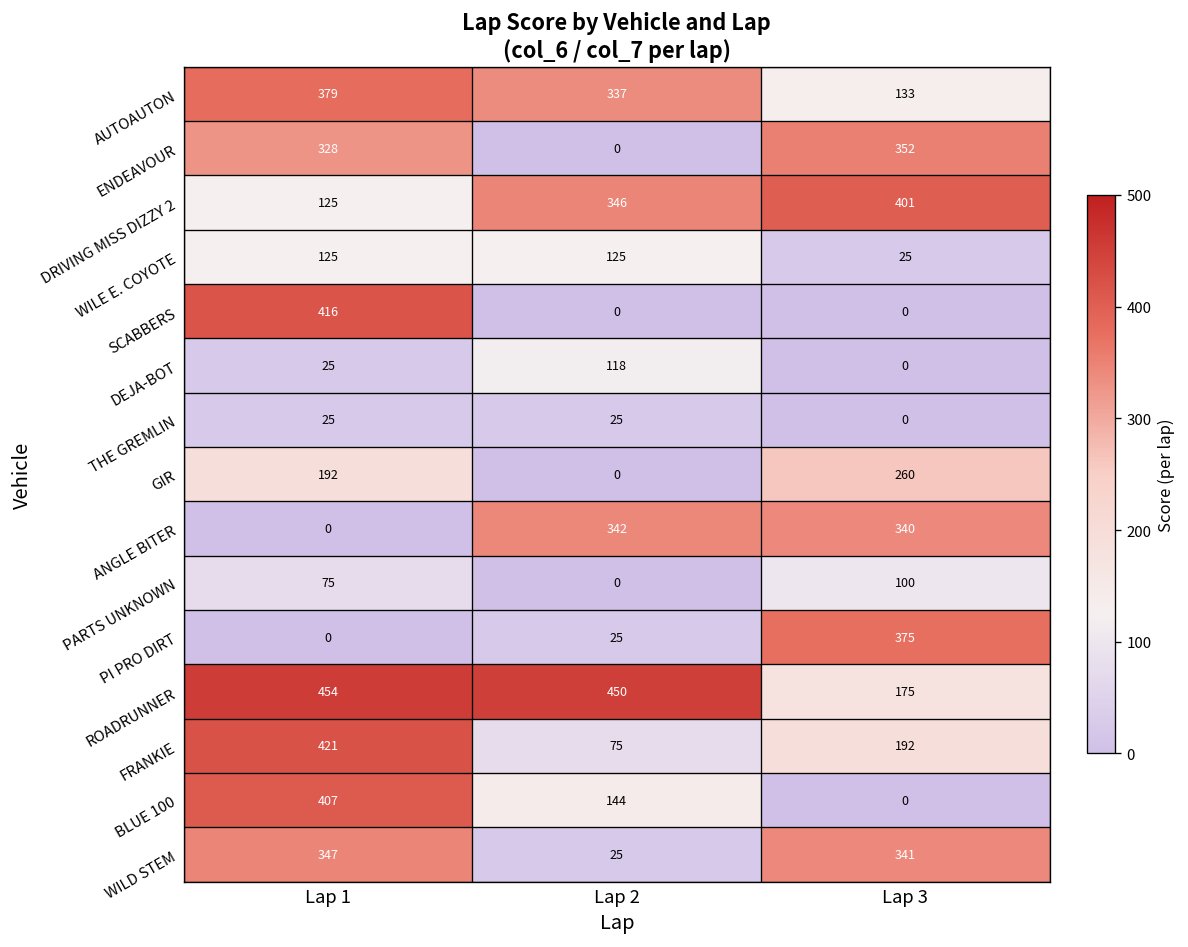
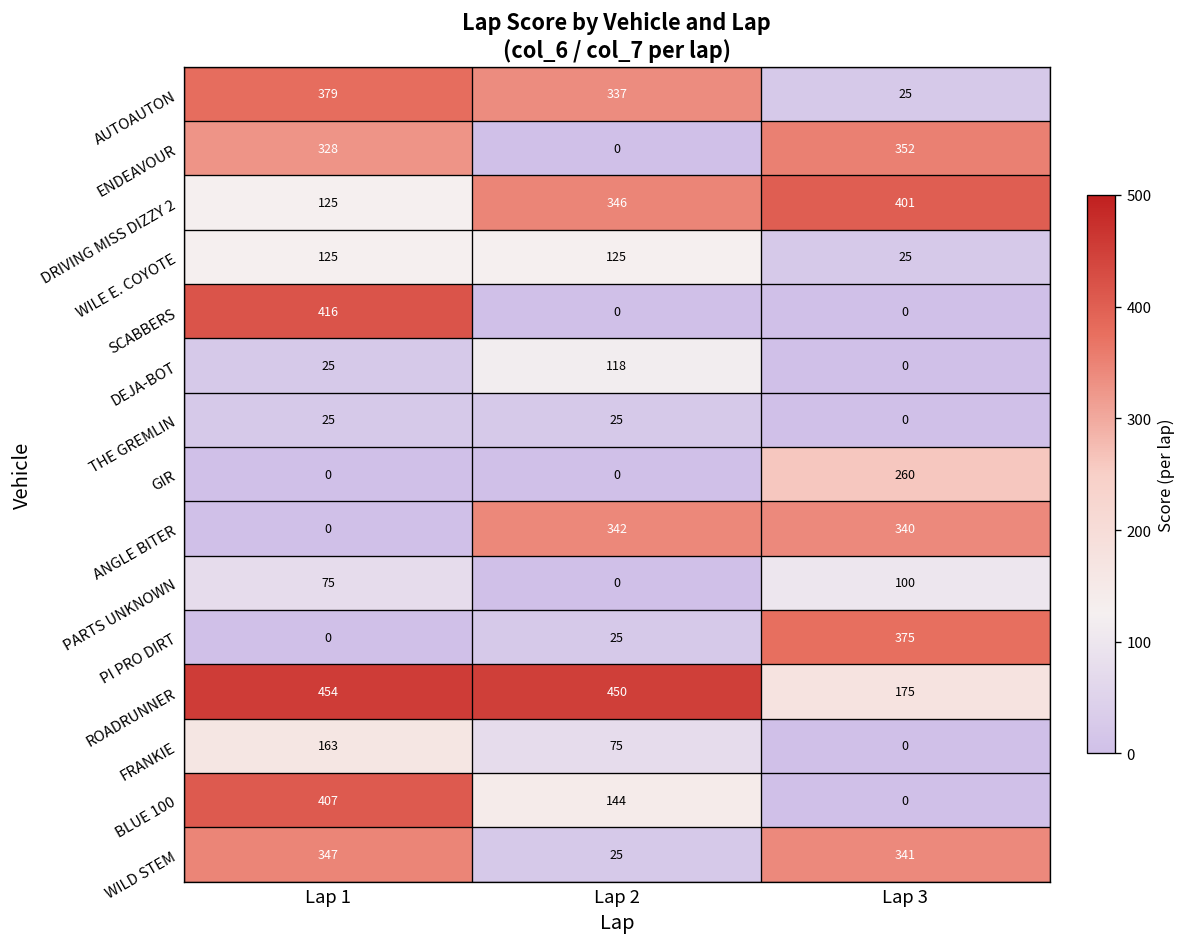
  {
    "AUTOAUTON": {
      "Lap 1": 379,
      "Lap 2": 337,
-     "Lap 3": 133
+     "Lap 3": 25
    },
    "ENDEAVOUR": {
      "Lap 1": 328,
      "Lap 2": 0,
      "Lap 3": 352
    },
    "DRIVING MISS DIZZY 2": {
      "Lap 1": 125,
      "Lap 2": 346,
      "Lap 3": 401
    },
    "WILE E. COYOTE": {
      "Lap 1": 125,
      "Lap 2": 125,
      "Lap 3": 25
    },
    "SCABBERS": {
      "Lap 1": 416,
      "Lap 2": 0,
      "Lap 3": 0
    },
    "DEJA-BOT": {
      "Lap 1": 25,
      "Lap 2": 118,
      "Lap 3": 0
    },
    "THE GREMLIN": {
      "Lap 1": 25,
      "Lap 2": 25,
      "Lap 3": 0
    },
    "GIR": {
-     "Lap 1": 192,
+     "Lap 1": 0,
      "Lap 2": 0,
      "Lap 3": 260
    },
    "ANGLE BITER": {
      "Lap 1": 0,
      "Lap 2": 342,
      "Lap 3": 340
    },
    "PARTS UNKNOWN": {
      "Lap 1": 75,
      "Lap 2": 0,
      "Lap 3": 100
    },
    "PI PRO DIRT": {
      "Lap 1": 0,
      "Lap 2": 25,
      "Lap 3": 375
    },
    "ROADRUNNER": {
      "Lap 1": 454,
      "Lap 2": 450,
      "Lap 3": 175
    },
    "FRANKIE": {
-     "Lap 1": 421,
+     "Lap 1": 163,
      "Lap 2": 75,
-     "Lap 3": 192
+     "Lap 3": 0
    },
    "BLUE 100": {
      "Lap 1": 407,
      "Lap 2": 144,
      "Lap 3": 0
    },
    "WILD STEM": {
      "Lap 1": 347,
      "Lap 2": 25,
      "Lap 3": 341
    }
  }
